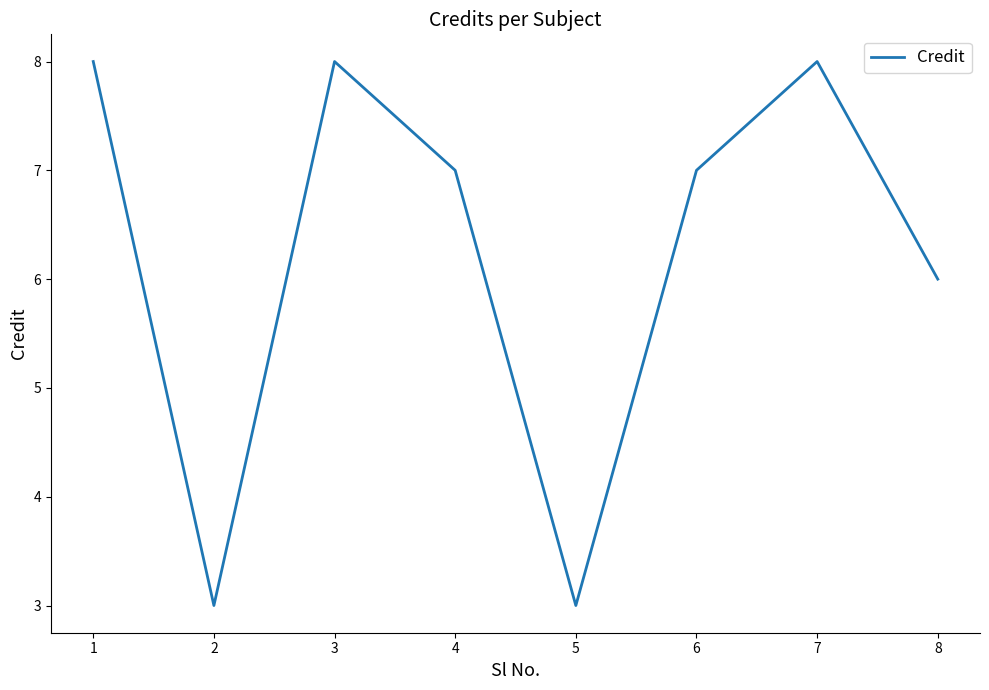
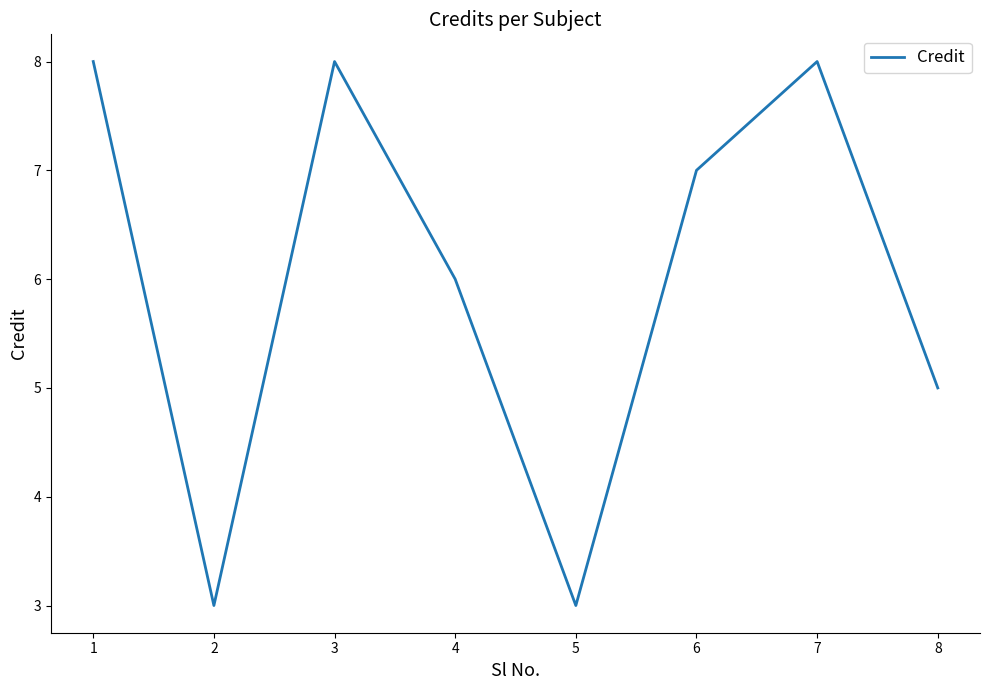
  {
    "1": 8,
    "2": 3,
    "3": 8,
-   "4": 7,
+   "4": 6,
    "5": 3,
    "6": 7,
    "7": 8,
-   "8": 6
+   "8": 5
  }
